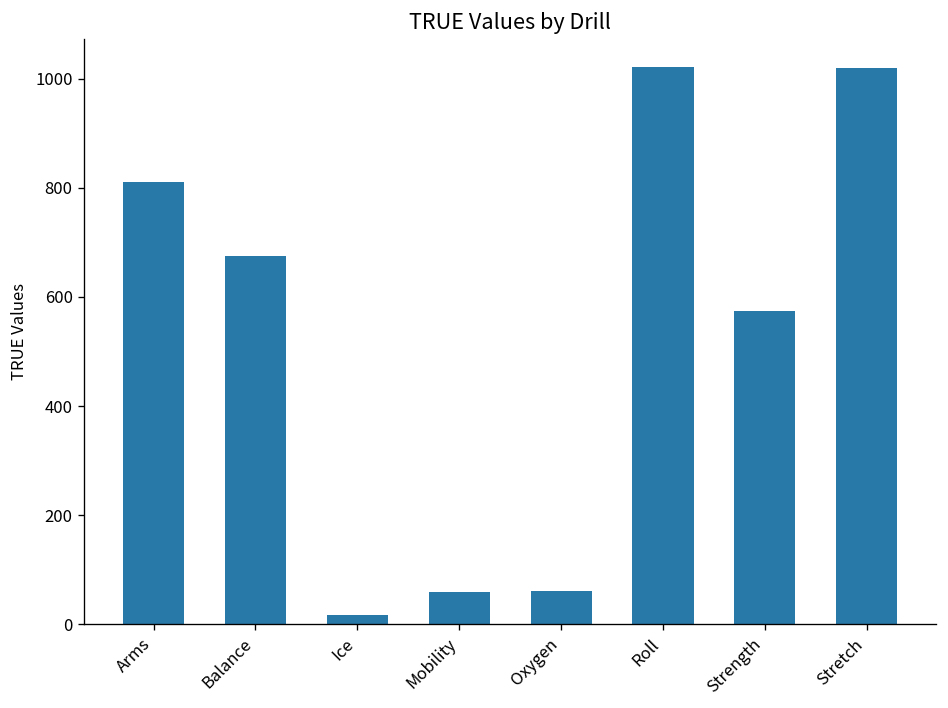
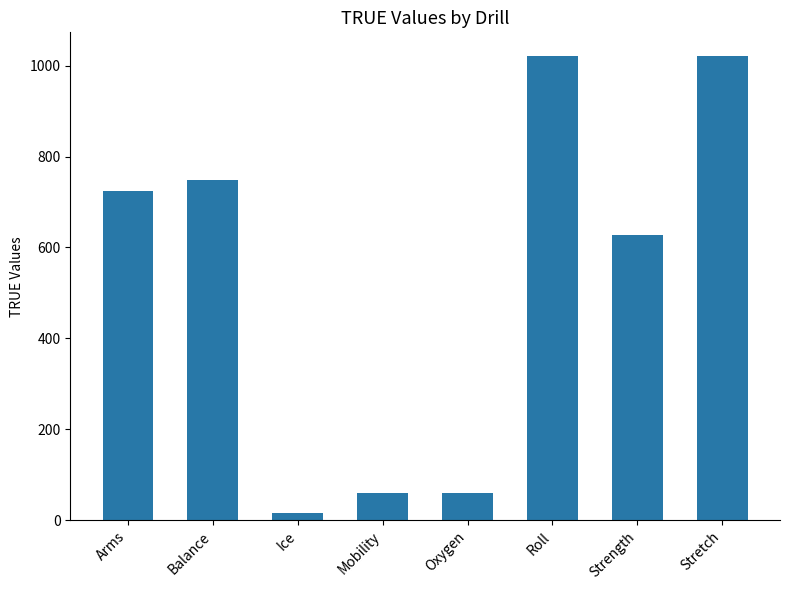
  {
-   "Arms": 810,
-   "Balance": 680,
+   "Arms": 730,
+   "Balance": 750,
    "Ice": 20,
    "Mobility": 60,
    "Oxygen": 60,
    "Roll": 1020,
-   "Strength": 570,
+   "Strength": 630,
    "Stretch": 1020
  }
